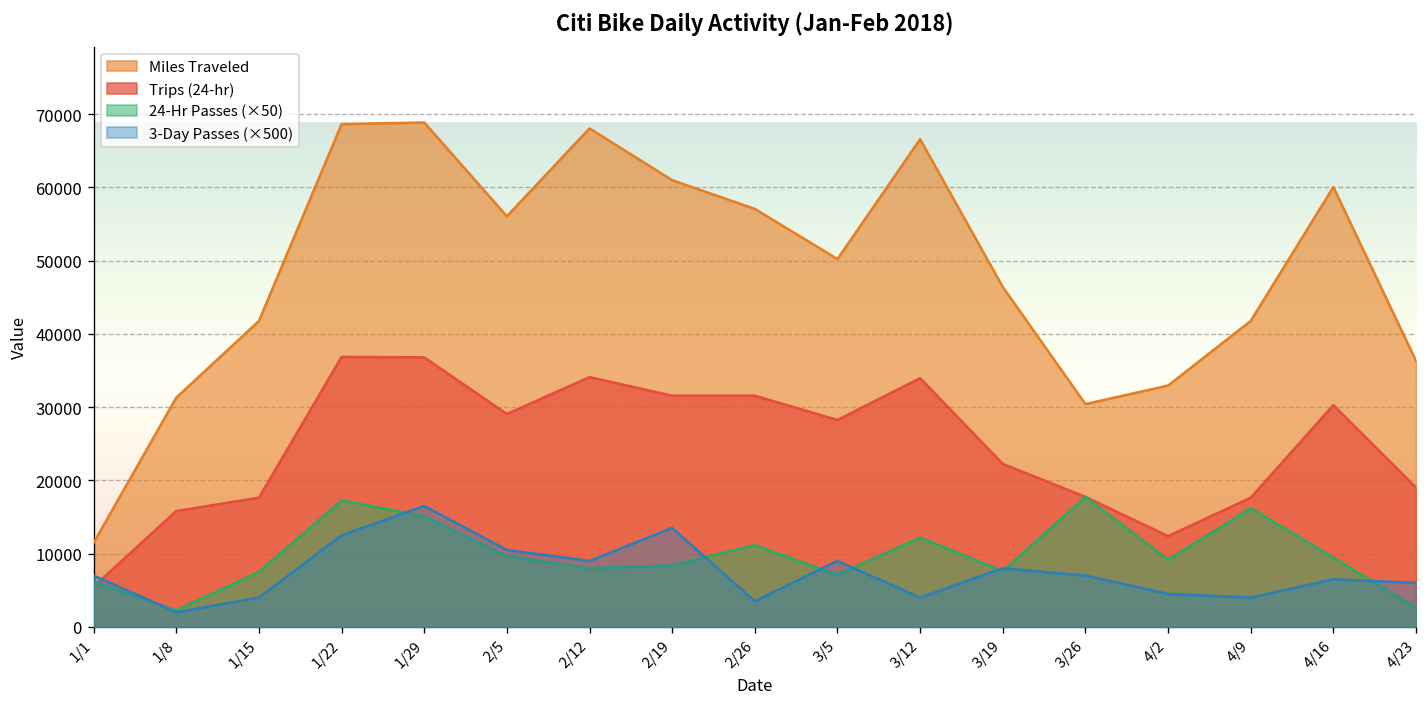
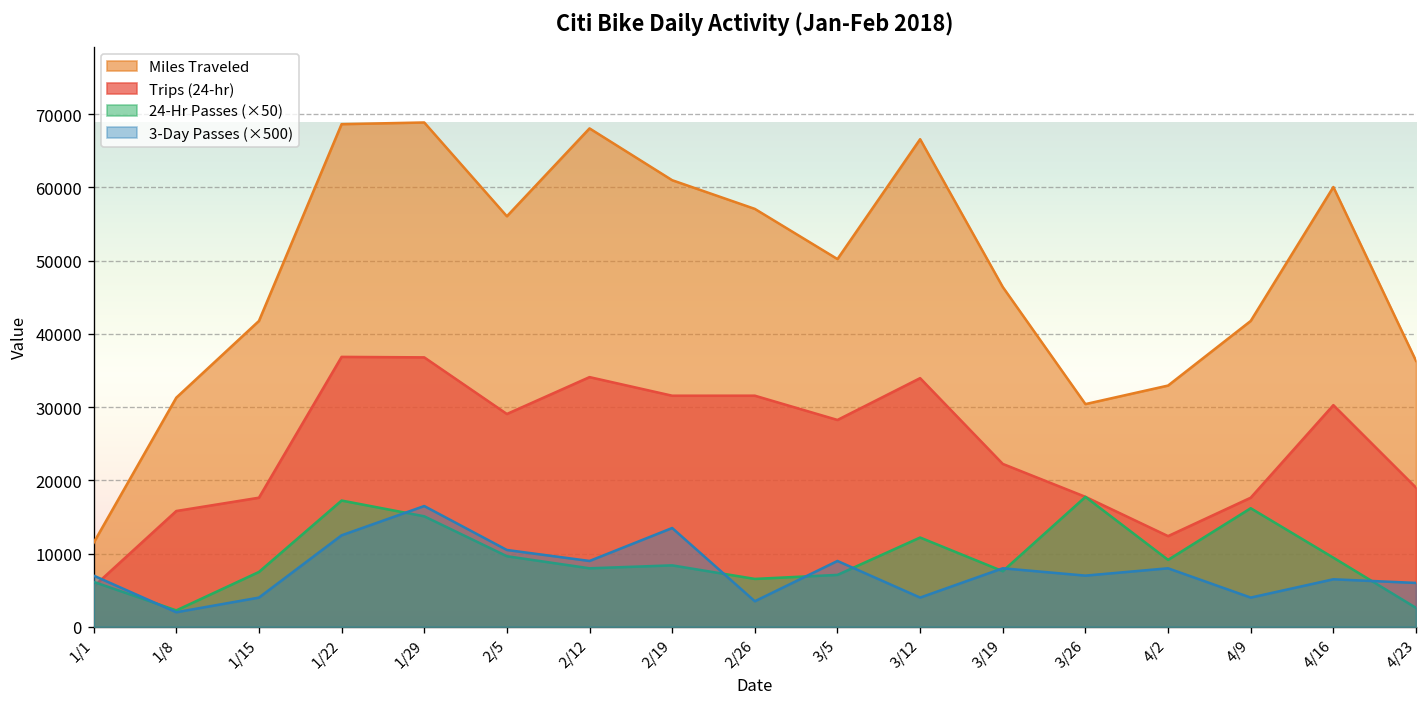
  {
    "24-Hr Passes (×50)": {
      "1/1": 6000,
      "1/15": 8000,
      "1/22": 17000,
      "1/29": 15000,
      "2/5": 10000,
      "2/12": 8000,
      "2/19": 8000,
-     "2/26": 11000,
+     "2/26": 7000,
      "3/5": 7000,
      "3/12": 12000,
      "4/2": 9000,
      "4/9": 16000,
      "4/16": 9000,
      "4/23": 3000
    },
    "3-Day Passes (×500)": {
      "1/1": 7000,
      "1/15": 4000,
      "1/22": 13000,
      "1/29": 17000,
      "2/5": 11000,
      "2/12": 9000,
      "2/19": 14000,
      "2/26": 4000,
      "3/5": 9000,
      "3/12": 4000,
      "3/26": 7000,
-     "4/2": 5000,
+     "4/2": 8000,
      "4/9": 4000,
      "4/16": 7000,
      "4/23": 6000
    }
  }
